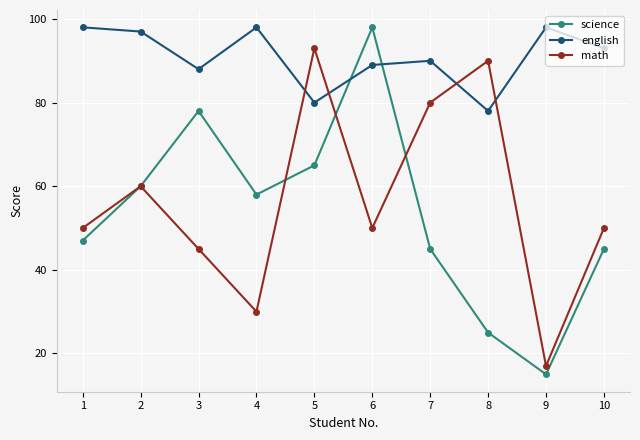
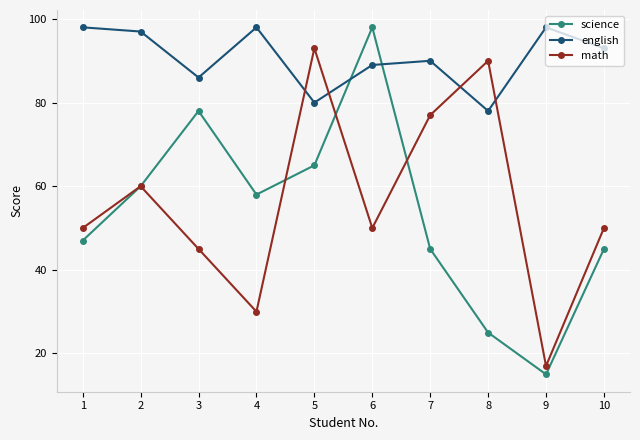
  {
    "science": {
      "1": 47,
      "3": 78,
      "4": 58,
      "5": 65,
      "6": 98,
      "7": 45,
      "8": 25,
      "9": 15,
      "10": 45
    },
    "english": {
      "1": 98,
      "2": 97,
-     "3": 88,
+     "3": 86,
      "4": 98,
      "5": 80,
      "6": 89,
      "7": 90,
      "8": 78
    },
    "math": {
      "1": 50,
      "3": 45,
      "4": 30,
      "5": 93,
      "6": 50,
-     "7": 80,
+     "7": 77,
      "8": 90,
      "9": 17,
      "10": 50
    }
  }
